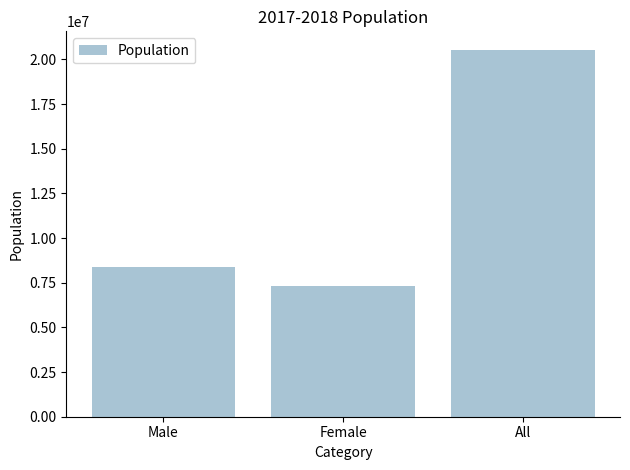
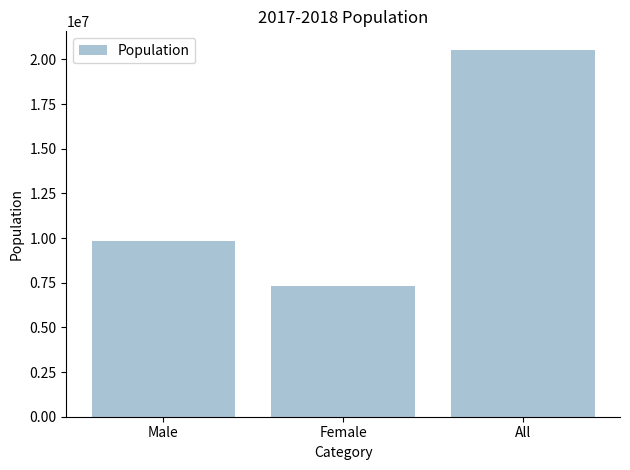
  {
-   "Male": 8400000,
+   "Male": 9800000,
    "Female": 7300000,
    "All": 20500000
  }
